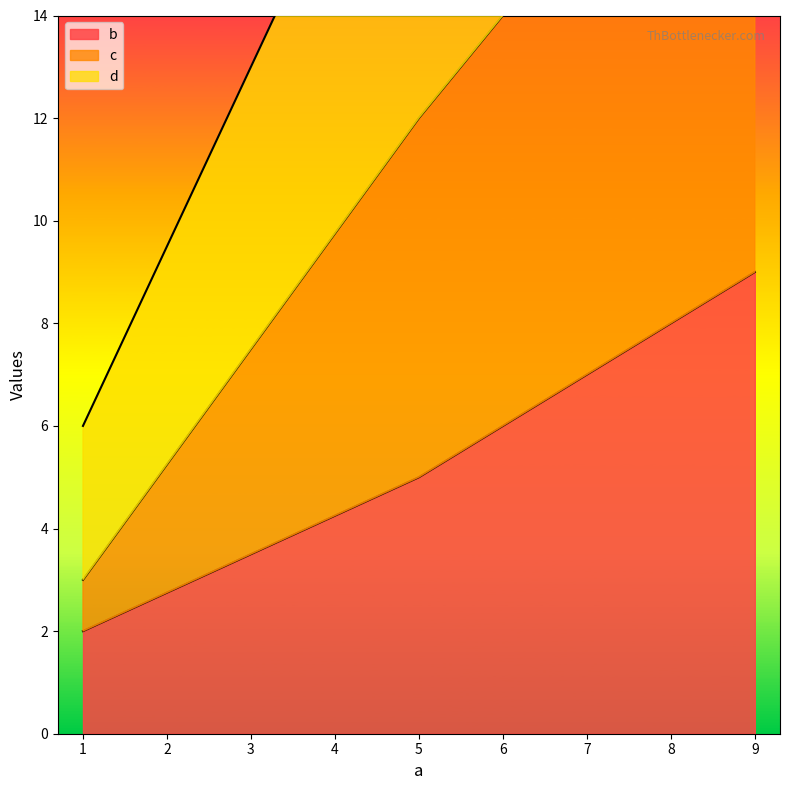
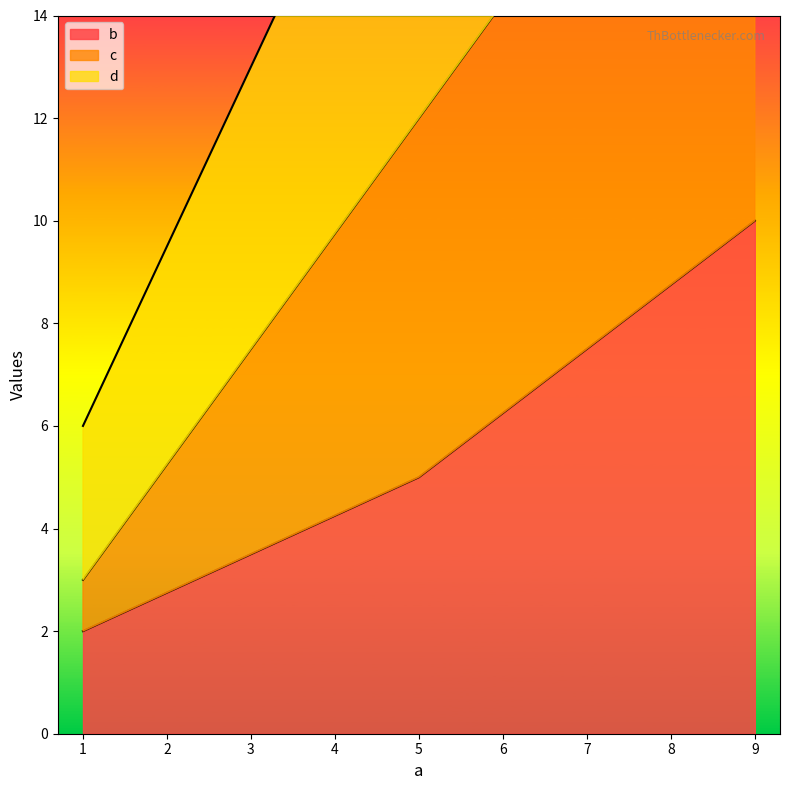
  {
    "b": {
      "1": 2,
      "5": 5,
-     "9": 9
+     "9": 10
    },
    "c": {
      "1": 1,
      "5": 7
    },
    "d": {
      "1": 3
    }
  }
